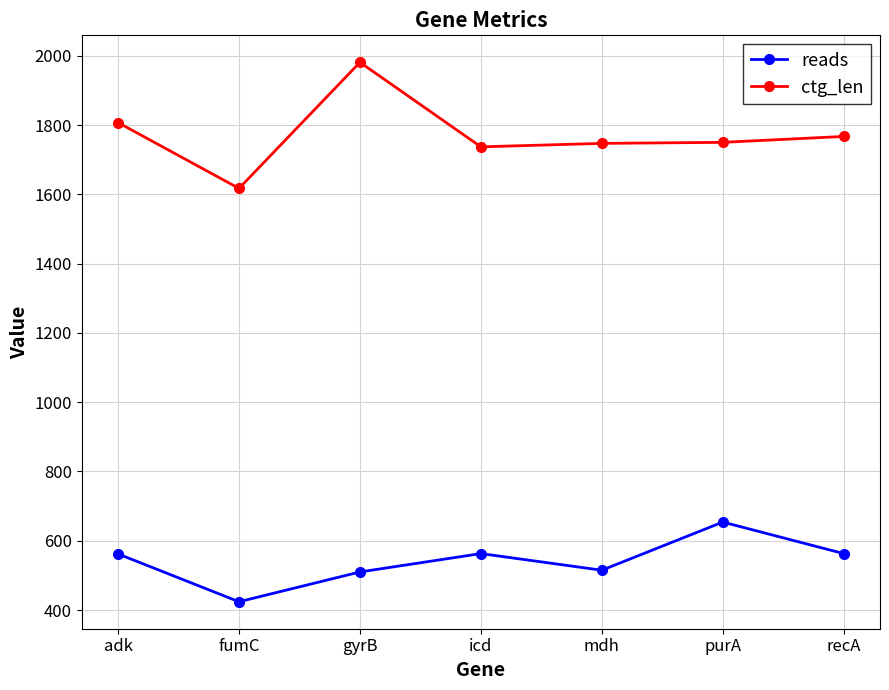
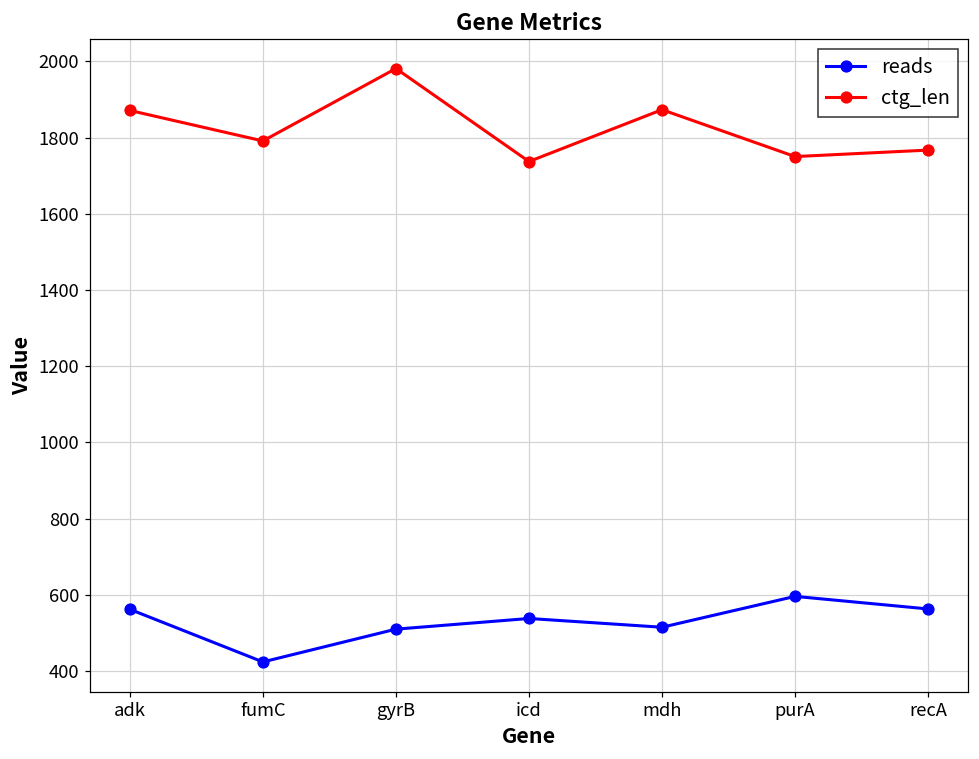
  {
    "reads": {
      "adk": 560,
      "fumC": 420,
      "gyrB": 510,
-     "icd": 560,
+     "icd": 540,
      "mdh": 520,
-     "purA": 650,
+     "purA": 600,
      "recA": 560
    },
    "ctg_len": {
-     "adk": 1810,
-     "fumC": 1620,
+     "adk": 1870,
+     "fumC": 1790,
      "gyrB": 1980,
      "icd": 1740,
-     "mdh": 1750,
+     "mdh": 1870,
      "purA": 1750,
      "recA": 1770
    }
  }
